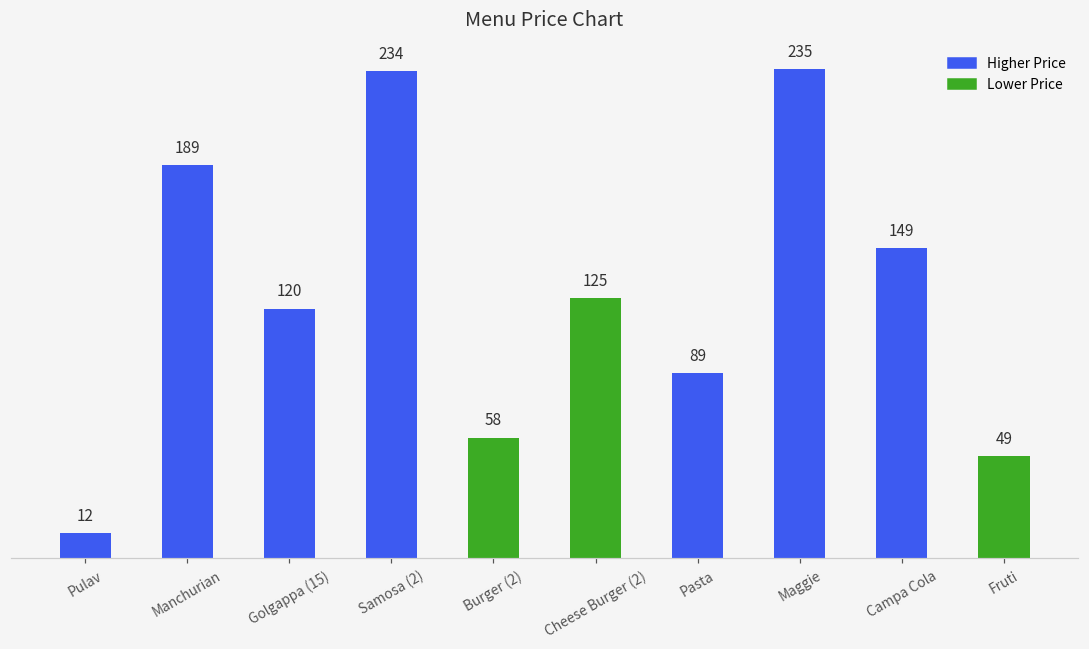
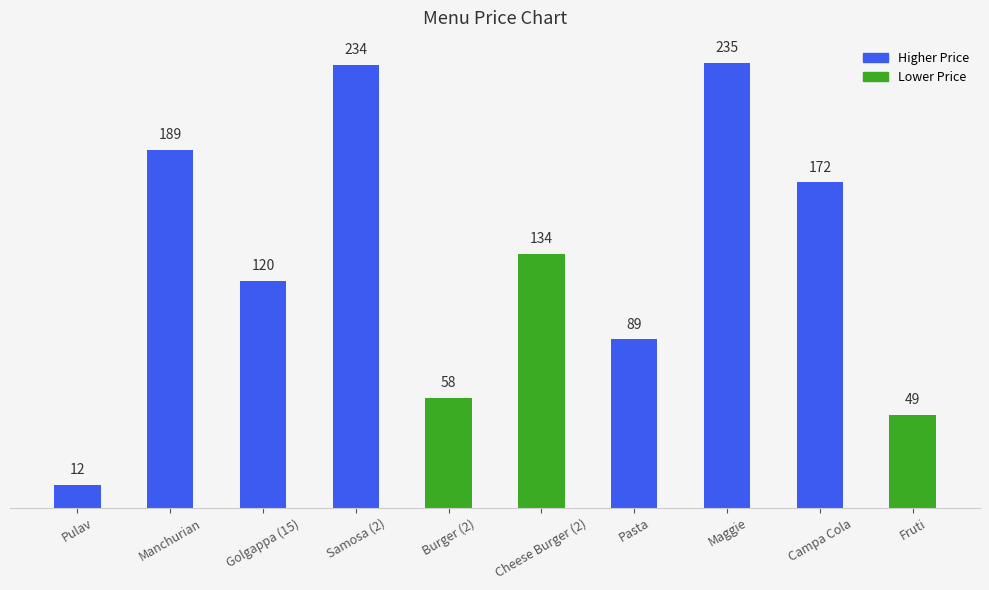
  {
    "Pulav": 12,
    "Manchurian": 189,
    "Golgappa (15)": 120,
    "Samosa (2)": 234,
    "Burger (2)": 58,
-   "Cheese Burger (2)": 125,
+   "Cheese Burger (2)": 134,
    "Pasta": 89,
    "Maggie": 235,
-   "Campa Cola": 149,
+   "Campa Cola": 172,
    "Fruti": 49
  }
